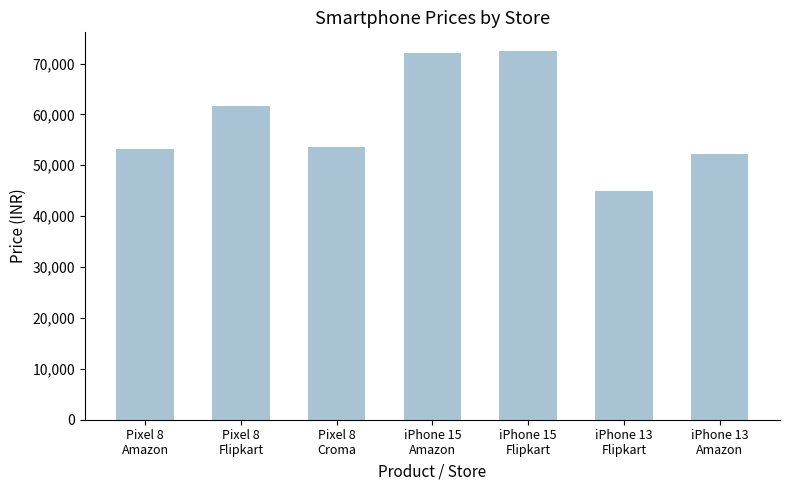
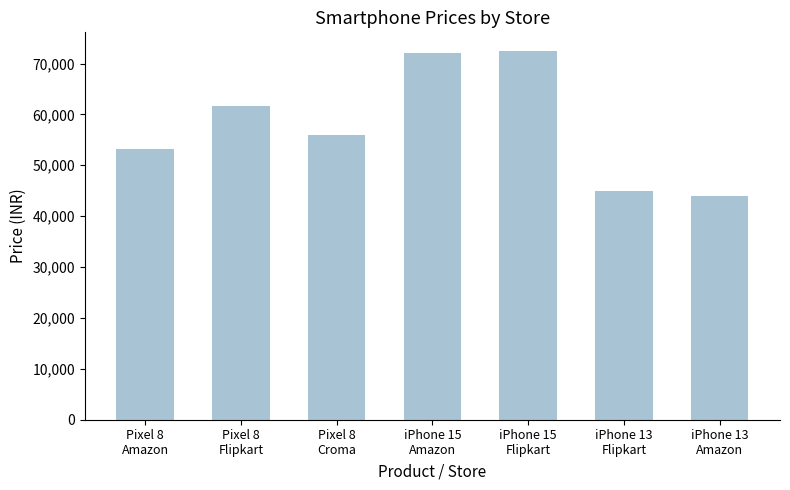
  {
    "Pixel 8 Amazon": "53,000",
    "Pixel 8 Flipkart": "62,000",
-   "Pixel 8 Croma": "54,000",
+   "Pixel 8 Croma": "56,000",
    "iPhone 15 Amazon": "72,000",
    "iPhone 15 Flipkart": "73,000",
    "iPhone 13 Flipkart": "45,000",
-   "iPhone 13 Amazon": "52,000"
+   "iPhone 13 Amazon": "44,000"
  }
